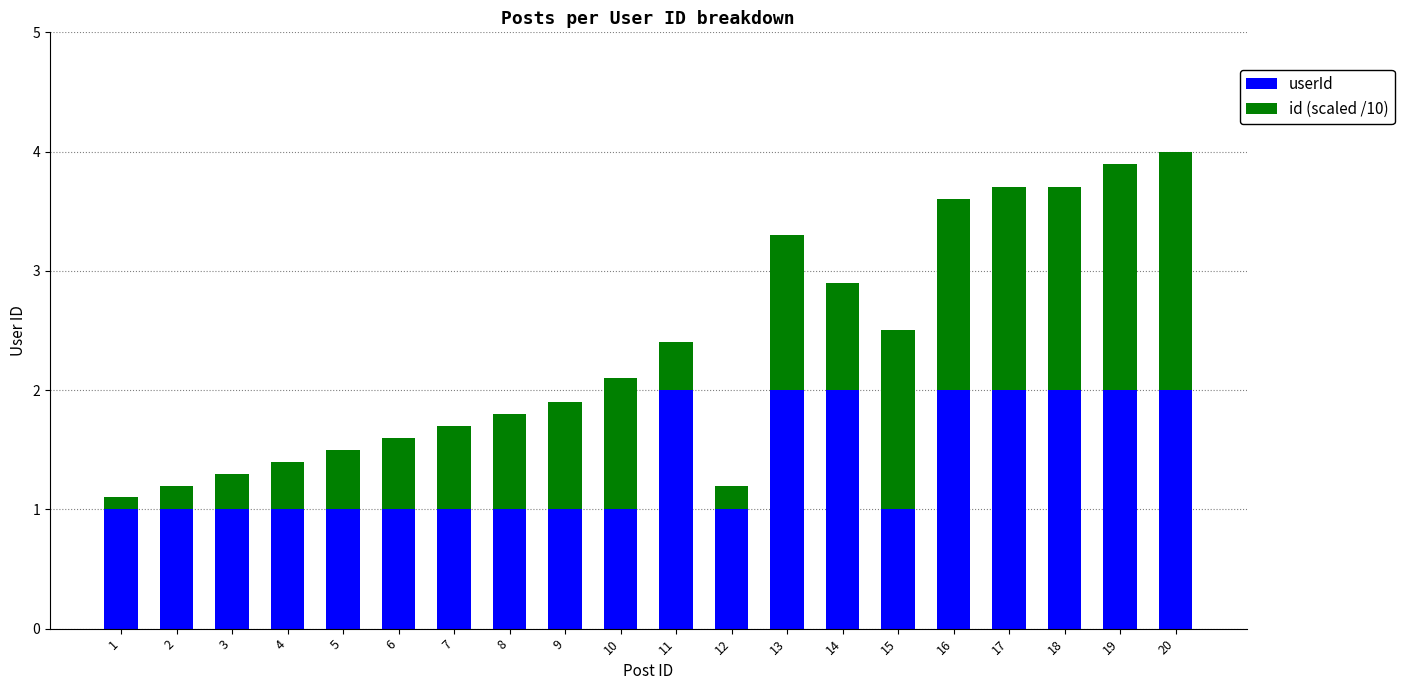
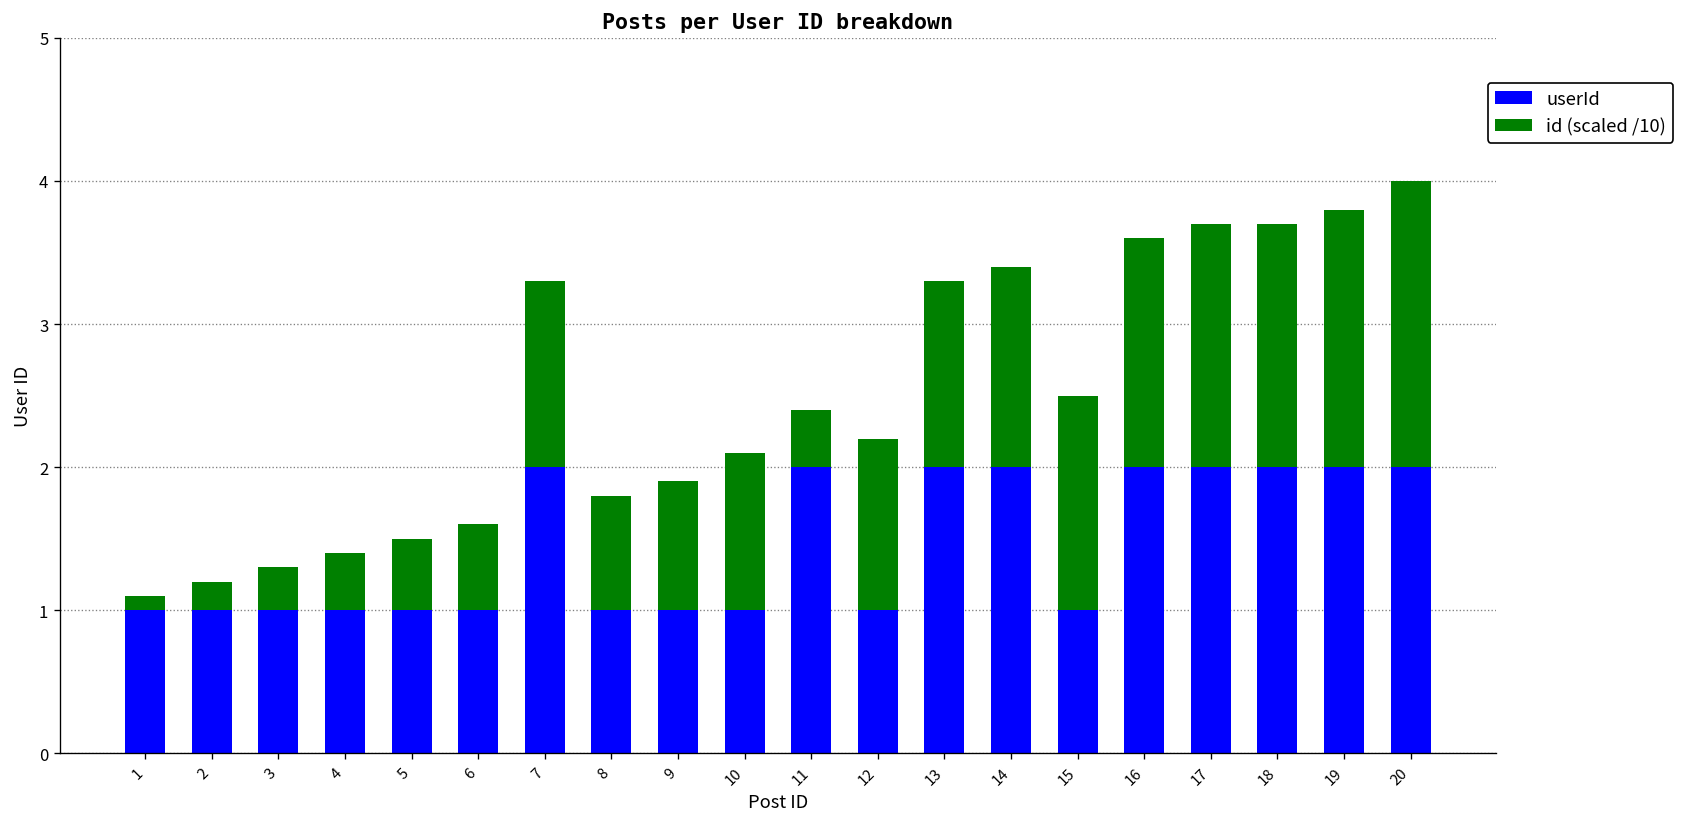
  {
    "userId": {
      "1": 1,
      "2": 1,
      "3": 1,
      "4": 1,
      "5": 1,
      "6": 1,
-     "7": 1,
+     "7": 2,
      "8": 1,
      "9": 1,
      "10": 1,
      "11": 2,
      "12": 1,
      "13": 2,
      "14": 2,
      "15": 1,
      "16": 2,
      "17": 2,
      "18": 2,
      "19": 2,
      "20": 2
    },
    "id (scaled /10)": {
      "1": 0.10,
      "2": 0.20,
      "3": 0.30,
      "4": 0.40,
      "5": 0.50,
      "6": 0.60,
-     "7": 0.70,
+     "7": 1.30,
      "8": 0.80,
      "9": 0.90,
      "10": 1.10,
      "11": 0.40,
-     "12": 0.20,
+     "12": 1.20,
      "13": 1.30,
-     "14": 0.90,
+     "14": 1.40,
      "15": 1.50,
      "16": 1.60,
      "17": 1.70,
      "18": 1.70,
-     "19": 1.90,
+     "19": 1.80,
      "20": 2.00
    }
  }
